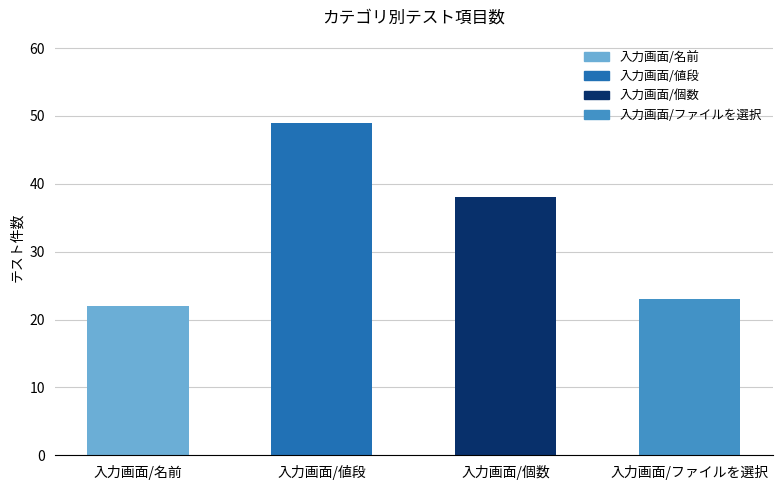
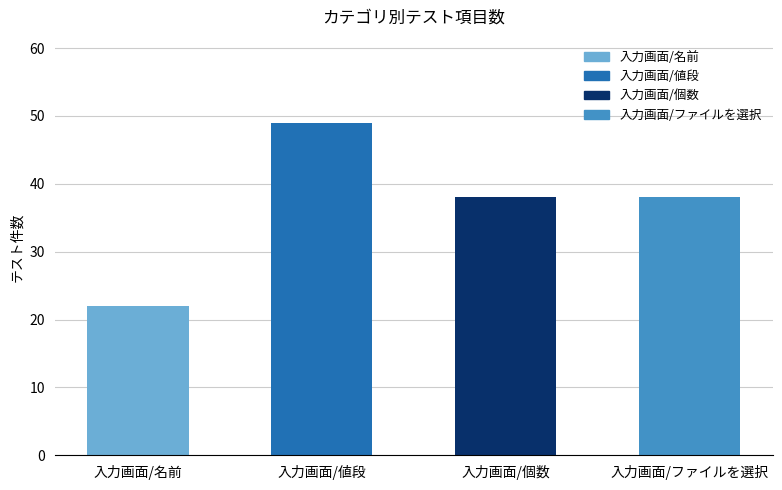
  {
    "入力画面/名前": 22,
    "入力画面/値段": 49,
    "入力画面/個数": 38,
-   "入力画面/ファイルを選択": 23
+   "入力画面/ファイルを選択": 38
  }
